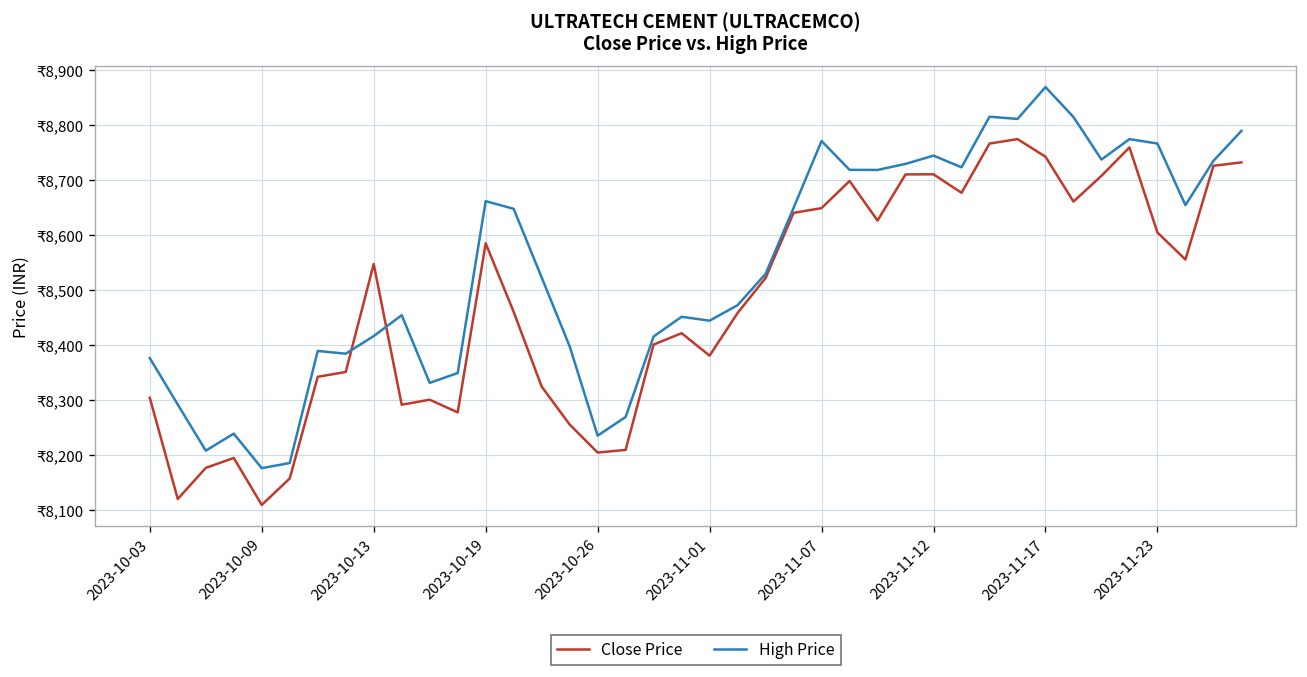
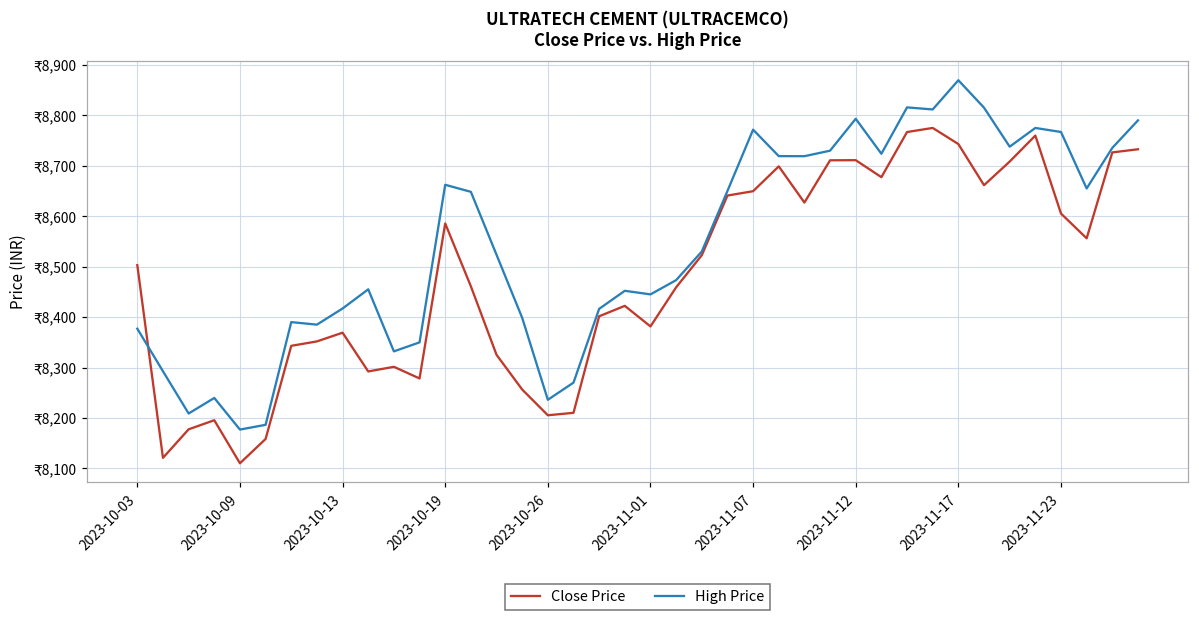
  {
    "Close Price": {
-     "2023-10-03": "₹8,300",
+     "2023-10-03": "₹8,500",
      "2023-10-09": "₹8,110",
-     "2023-10-13": "₹8,550",
+     "2023-10-13": "₹8,370",
      "2023-10-19": "₹8,590",
      "2023-10-26": "₹8,210",
      "2023-11-01": "₹8,380",
      "2023-11-07": "₹8,650",
      "2023-11-12": "₹8,710",
      "2023-11-17": "₹8,740",
      "2023-11-23": "₹8,610"
    },
    "High Price": {
      "2023-10-03": "₹8,380",
      "2023-10-09": "₹8,180",
      "2023-10-13": "₹8,420",
      "2023-10-19": "₹8,660",
      "2023-10-26": "₹8,240",
      "2023-11-01": "₹8,450",
      "2023-11-07": "₹8,770",
-     "2023-11-12": "₹8,750",
+     "2023-11-12": "₹8,790",
      "2023-11-17": "₹8,870",
      "2023-11-23": "₹8,770"
    }
  }
